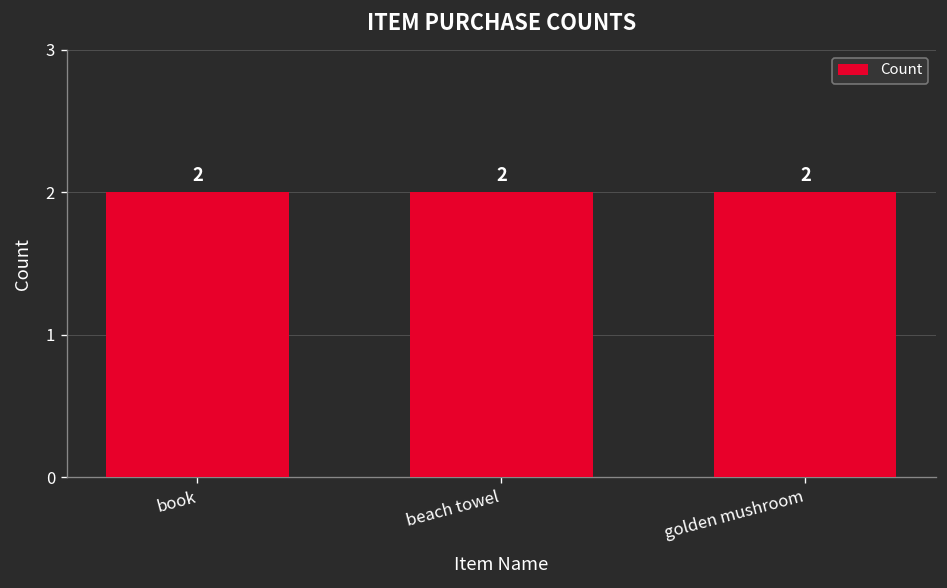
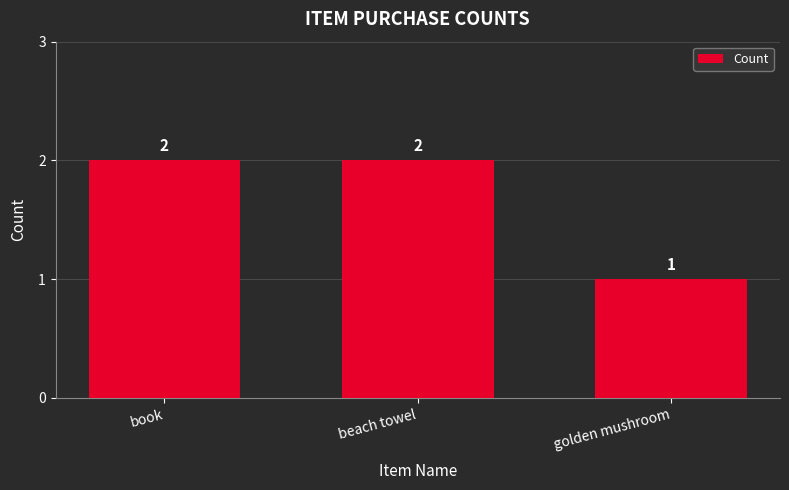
  {
    "book": 2,
    "beach towel": 2,
-   "golden mushroom": 2
+   "golden mushroom": 1
  }
